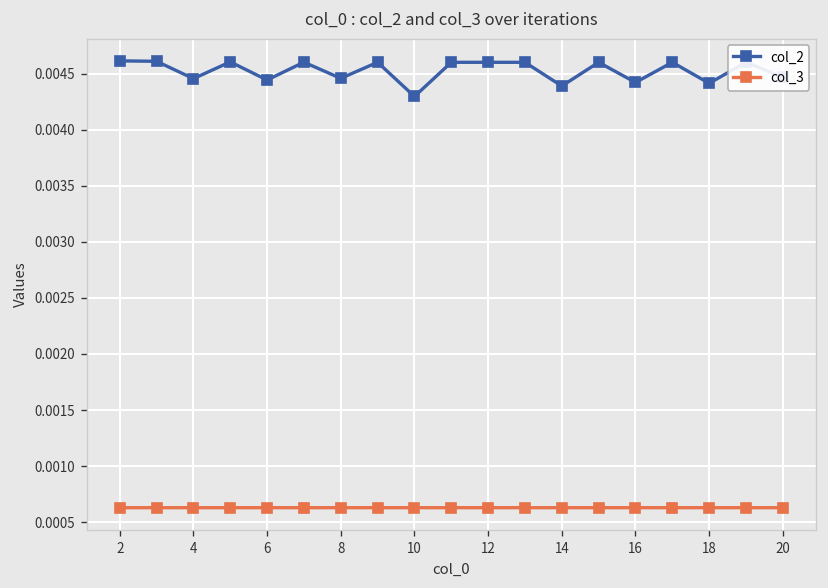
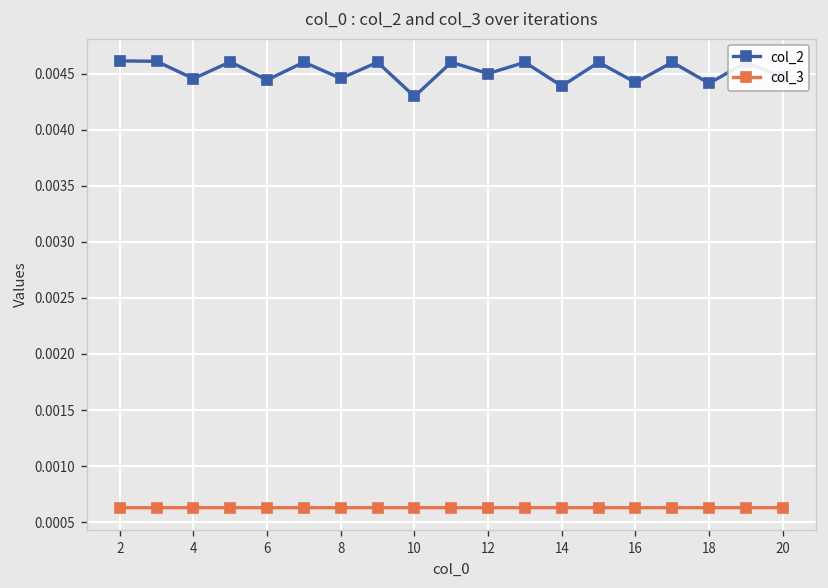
  {
    "col_2": {
      "2": 0.0046,
      "4": 0.0045,
      "6": 0.0044,
      "8": 0.0045,
      "10": 0.0043,
-     "12": 0.0046,
+     "12": 0.0045,
      "14": 0.0044,
      "16": 0.0044,
      "18": 0.0044
    },
    "col_3": {
      "2": 0.0006,
      "4": 0.0006,
      "6": 0.0006,
      "8": 0.0006,
      "10": 0.0006,
      "12": 0.0006,
      "14": 0.0006,
      "16": 0.0006,
      "18": 0.0006,
      "20": 0.0006
    }
  }
